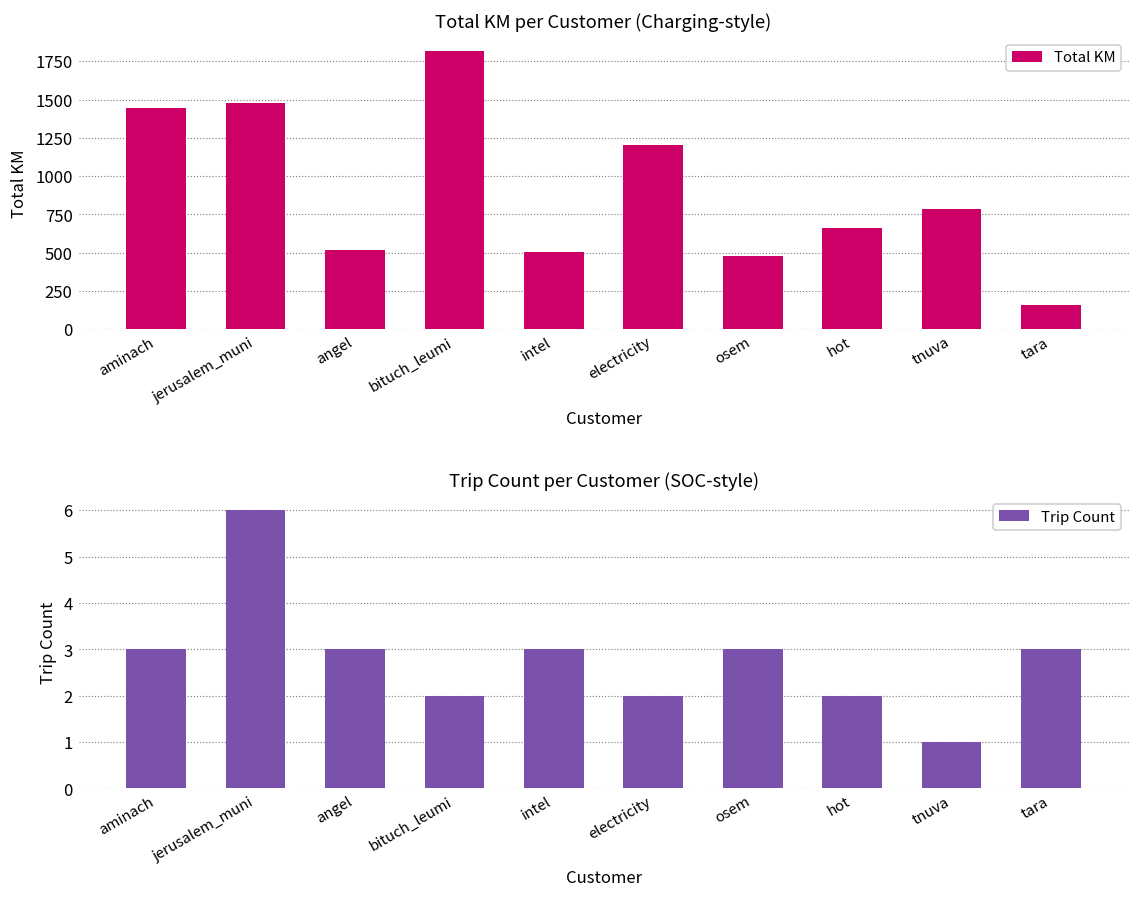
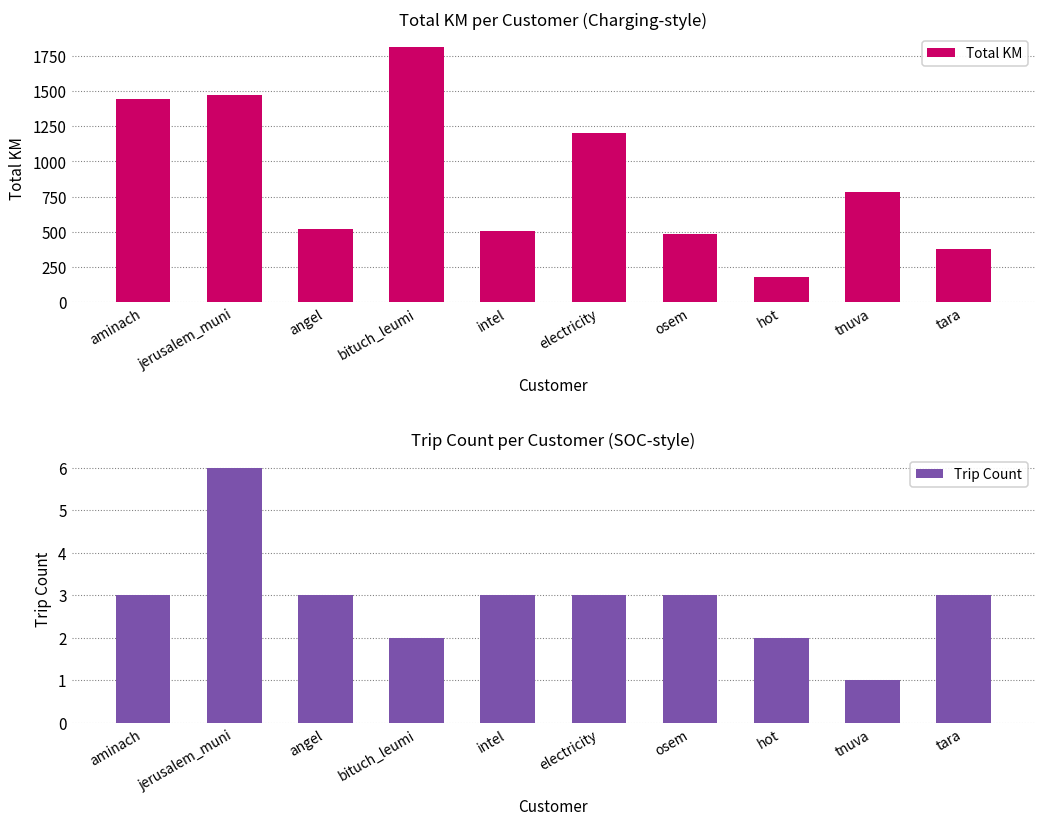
  {
    "Total KM per Customer (Charging-style)": {
      "aminach": 1440,
      "jerusalem_muni": 1470,
      "angel": 520,
      "bituch_leumi": 1820,
      "intel": 500,
      "electricity": 1200,
      "osem": 480,
-     "hot": 660,
+     "hot": 180,
      "tnuva": 780,
-     "tara": 160
+     "tara": 370
    },
    "Trip Count per Customer (SOC-style)": {
      "aminach": 3,
      "jerusalem_muni": 6,
      "angel": 3,
      "bituch_leumi": 2,
      "intel": 3,
-     "electricity": 2,
+     "electricity": 3,
      "osem": 3,
      "hot": 2,
      "tnuva": 1,
      "tara": 3
    }
  }
